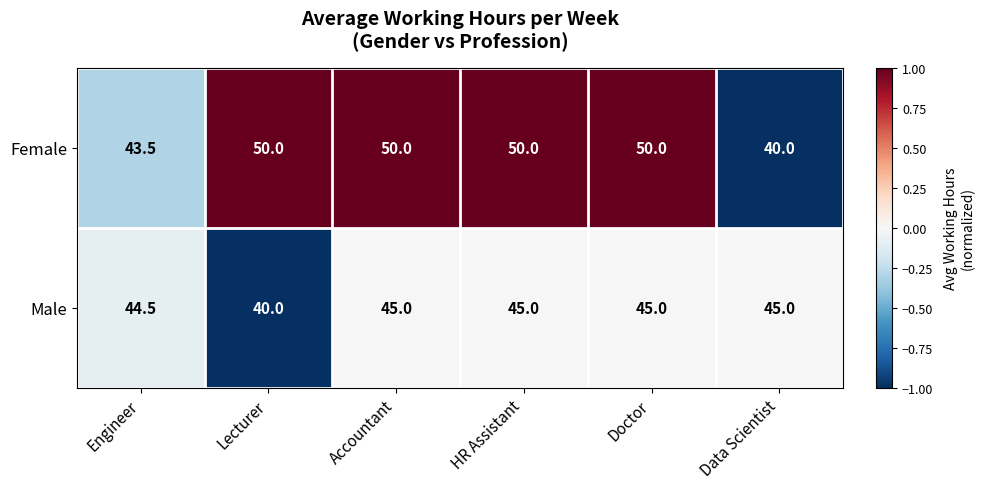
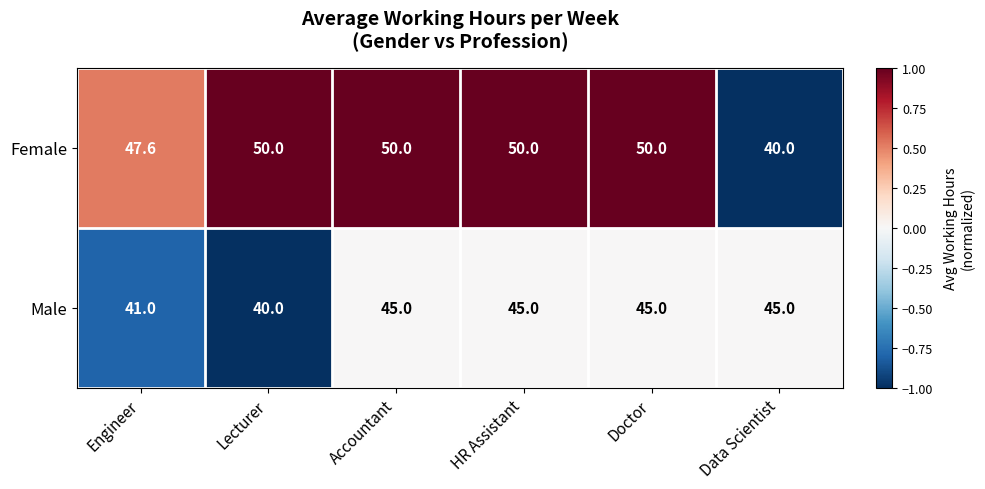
  {
    "Female": {
-     "Engineer": 43.5,
+     "Engineer": 47.6,
      "Lecturer": 50.0,
      "Accountant": 50.0,
      "HR Assistant": 50.0,
      "Doctor": 50.0,
      "Data Scientist": 40.0
    },
    "Male": {
-     "Engineer": 44.5,
+     "Engineer": 41.0,
      "Lecturer": 40.0,
      "Accountant": 45.0,
      "HR Assistant": 45.0,
      "Doctor": 45.0,
      "Data Scientist": 45.0
    }
  }
